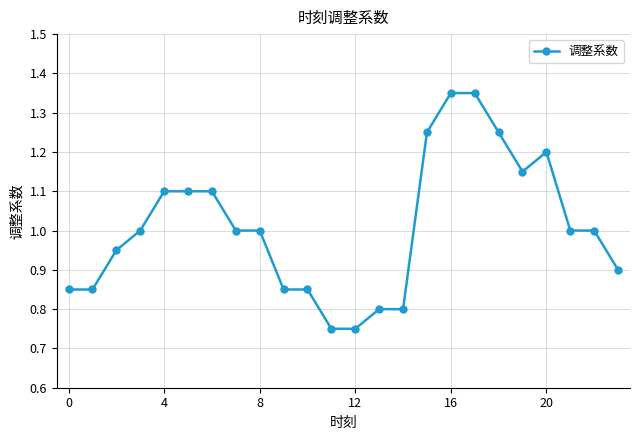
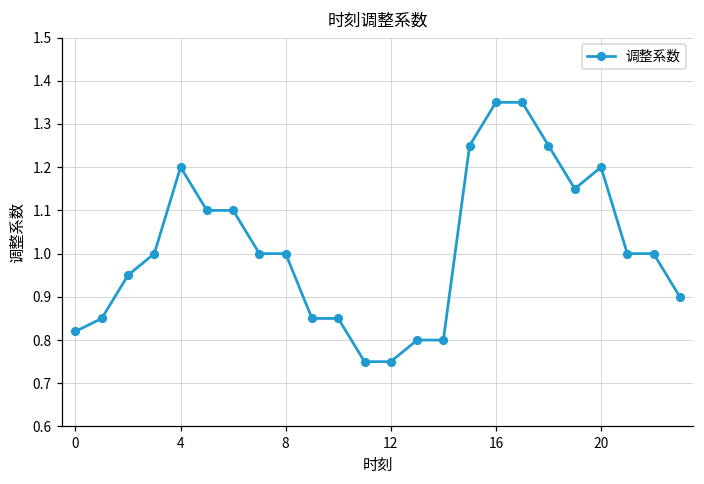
  {
-   "0": 0.85,
-   "4": 1.1,
+   "0": 0.82,
+   "4": 1.2,
    "8": 1.00,
    "12": 0.75,
    "16": 1.35,
    "20": 1.20
  }
